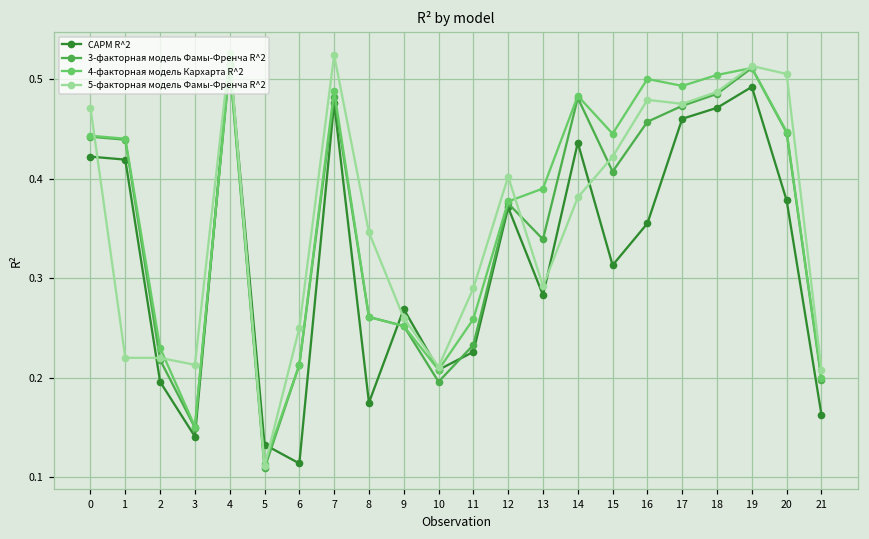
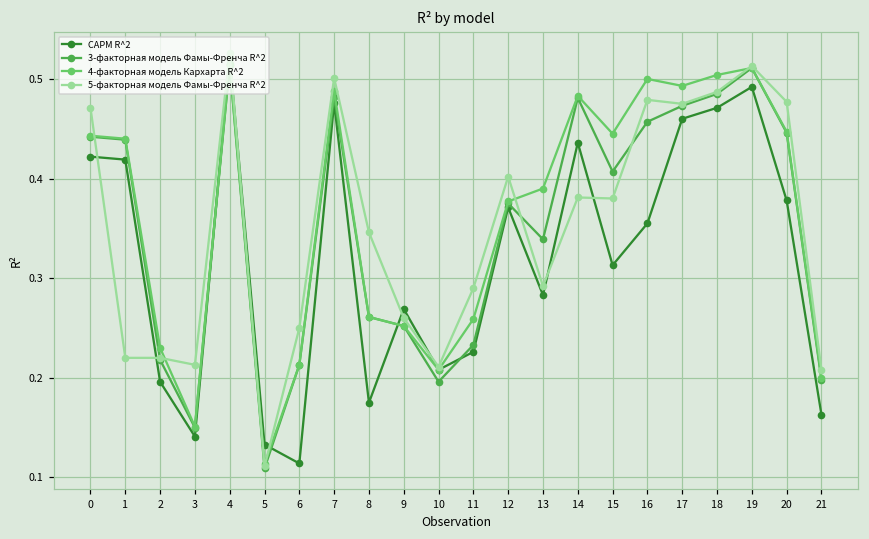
  {
    "5-факторная модель Фамы-Френча R^2": {
      "0": 0.47,
      "1": 0.22,
      "3": 0.21,
      "6": 0.25,
-     "7": 0.52,
+     "7": 0.50,
      "8": 0.35,
      "9": 0.26,
      "10": 0.21,
      "11": 0.29,
      "12": 0.40,
      "13": 0.29,
      "14": 0.38,
-     "15": 0.42,
+     "15": 0.38,
      "16": 0.48,
-     "20": 0.51,
+     "20": 0.48,
      "21": 0.21
    }
  }
